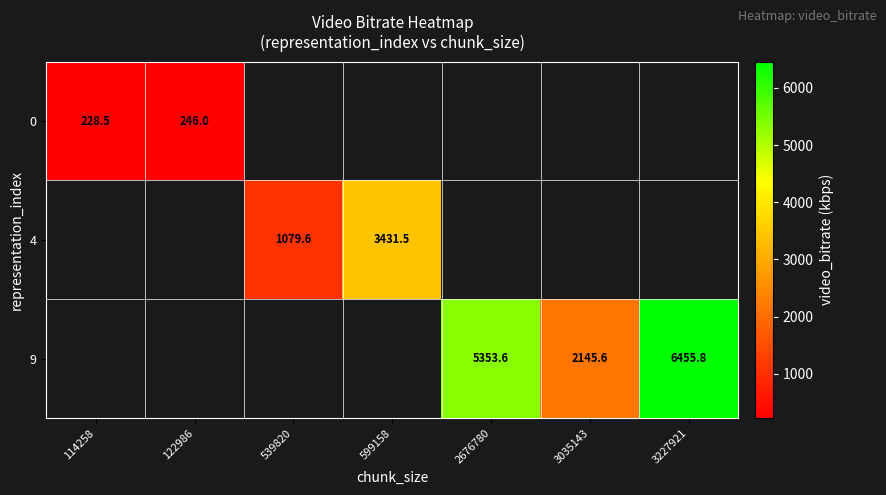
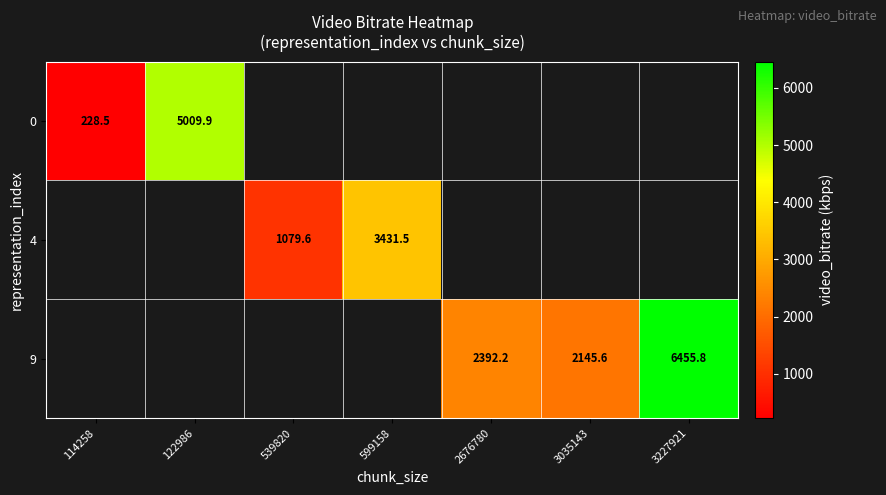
  {
    "0": {
      "114258": 228.5,
-     "122986": 246.0
+     "122986": 5009.9
    },
    "4": {
      "539820": 1079.6,
      "599158": 3431.5
    },
    "9": {
-     "2676780": 5353.6,
+     "2676780": 2392.2,
      "3035143": 2145.6,
      "3227921": 6455.8
    }
  }
